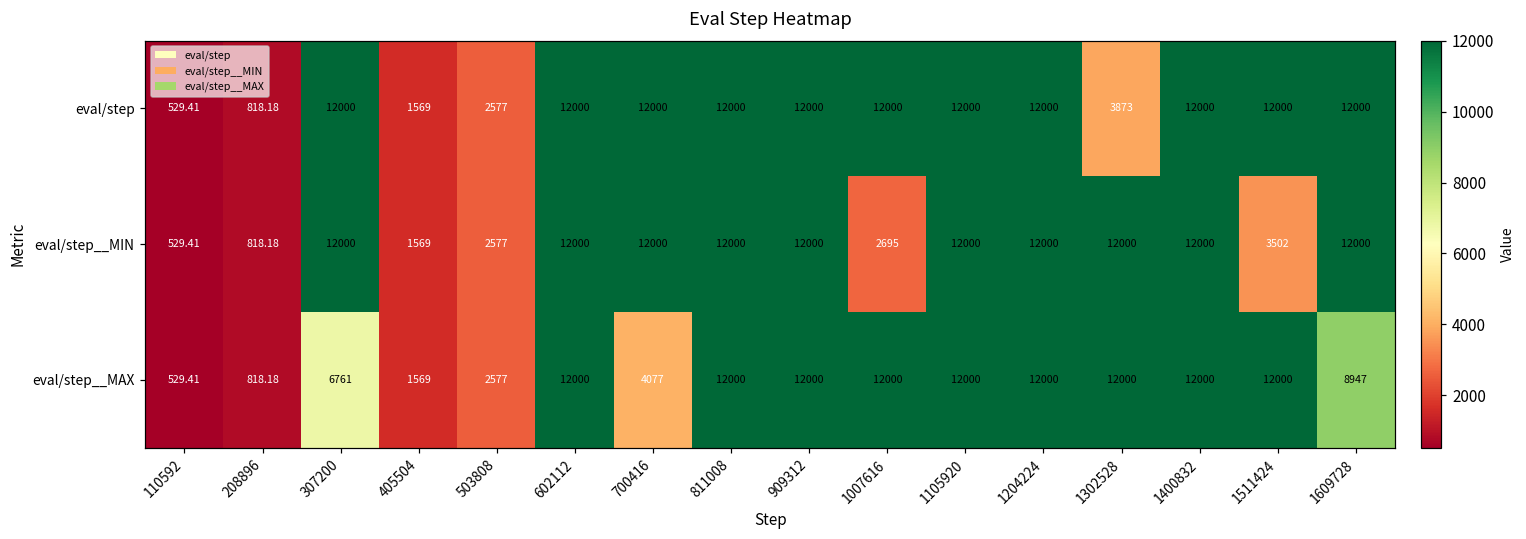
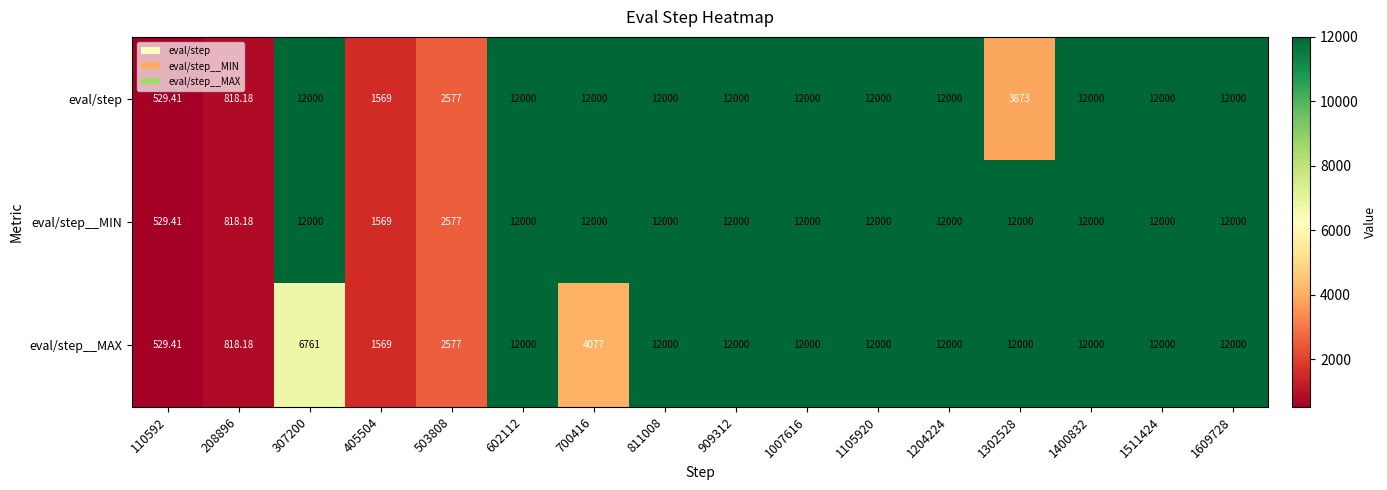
  {
    "eval/step": {
      "110592": 529.41,
      "208896": 818.18,
      "307200": 12000,
      "405504": 1569,
      "503808": 2577,
      "602112": 12000,
      "700416": 12000,
      "811008": 12000,
      "909312": 12000,
      "1007616": 12000,
      "1105920": 12000,
      "1204224": 12000,
      "1302528": 3873,
      "1400832": 12000,
      "1511424": 12000,
      "1609728": 12000
    },
    "eval/step__MIN": {
      "110592": 529.41,
      "208896": 818.18,
      "307200": 12000,
      "405504": 1569,
      "503808": 2577,
      "602112": 12000,
      "700416": 12000,
      "811008": 12000,
      "909312": 12000,
-     "1007616": 2695,
+     "1007616": 12000,
      "1105920": 12000,
      "1204224": 12000,
      "1302528": 12000,
      "1400832": 12000,
-     "1511424": 3502,
+     "1511424": 12000,
      "1609728": 12000
    },
    "eval/step__MAX": {
      "110592": 529.41,
      "208896": 818.18,
      "307200": 6761,
      "405504": 1569,
      "503808": 2577,
      "602112": 12000,
      "700416": 4077,
      "811008": 12000,
      "909312": 12000,
      "1007616": 12000,
      "1105920": 12000,
      "1204224": 12000,
      "1302528": 12000,
      "1400832": 12000,
      "1511424": 12000,
-     "1609728": 8947
+     "1609728": 12000
    }
  }
